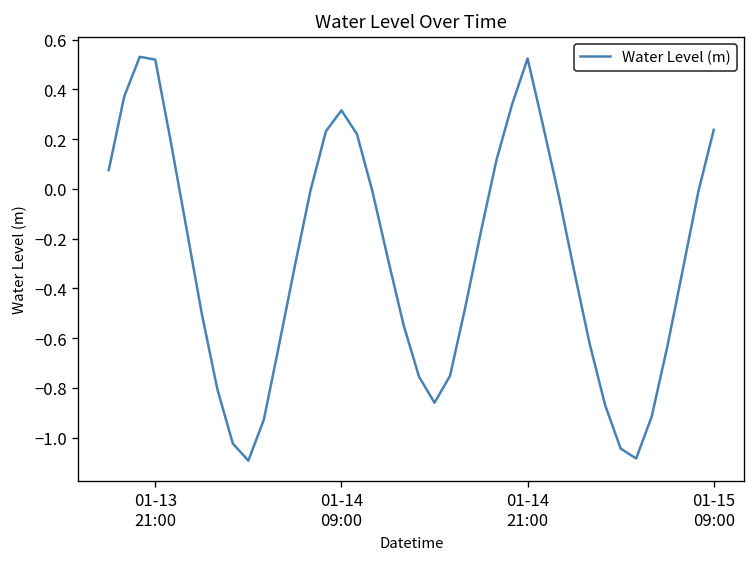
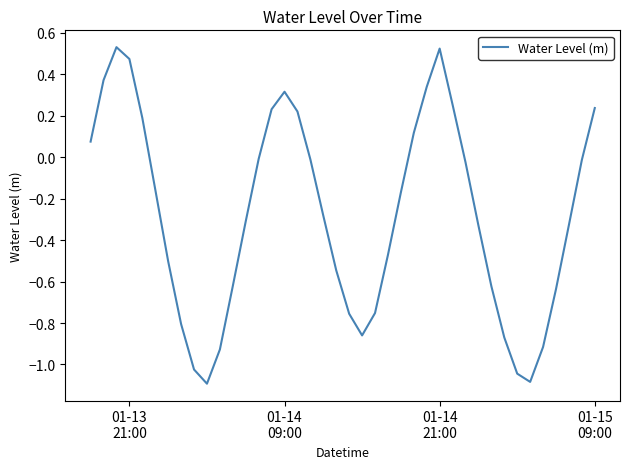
  {
-   "01-13 21:00": 0.52,
+   "01-13 21:00": 0.47,
    "01-14 09:00": 0.32,
    "01-14 21:00": 0.52,
    "01-15 09:00": 0.24
  }
